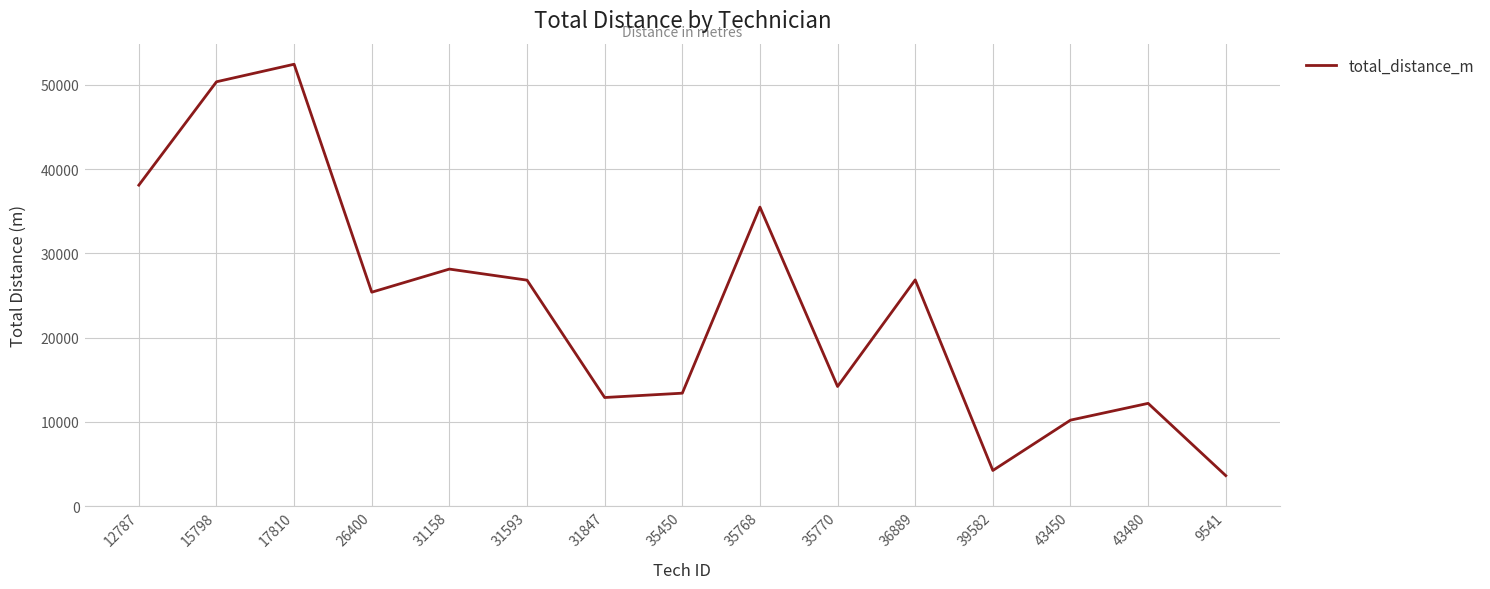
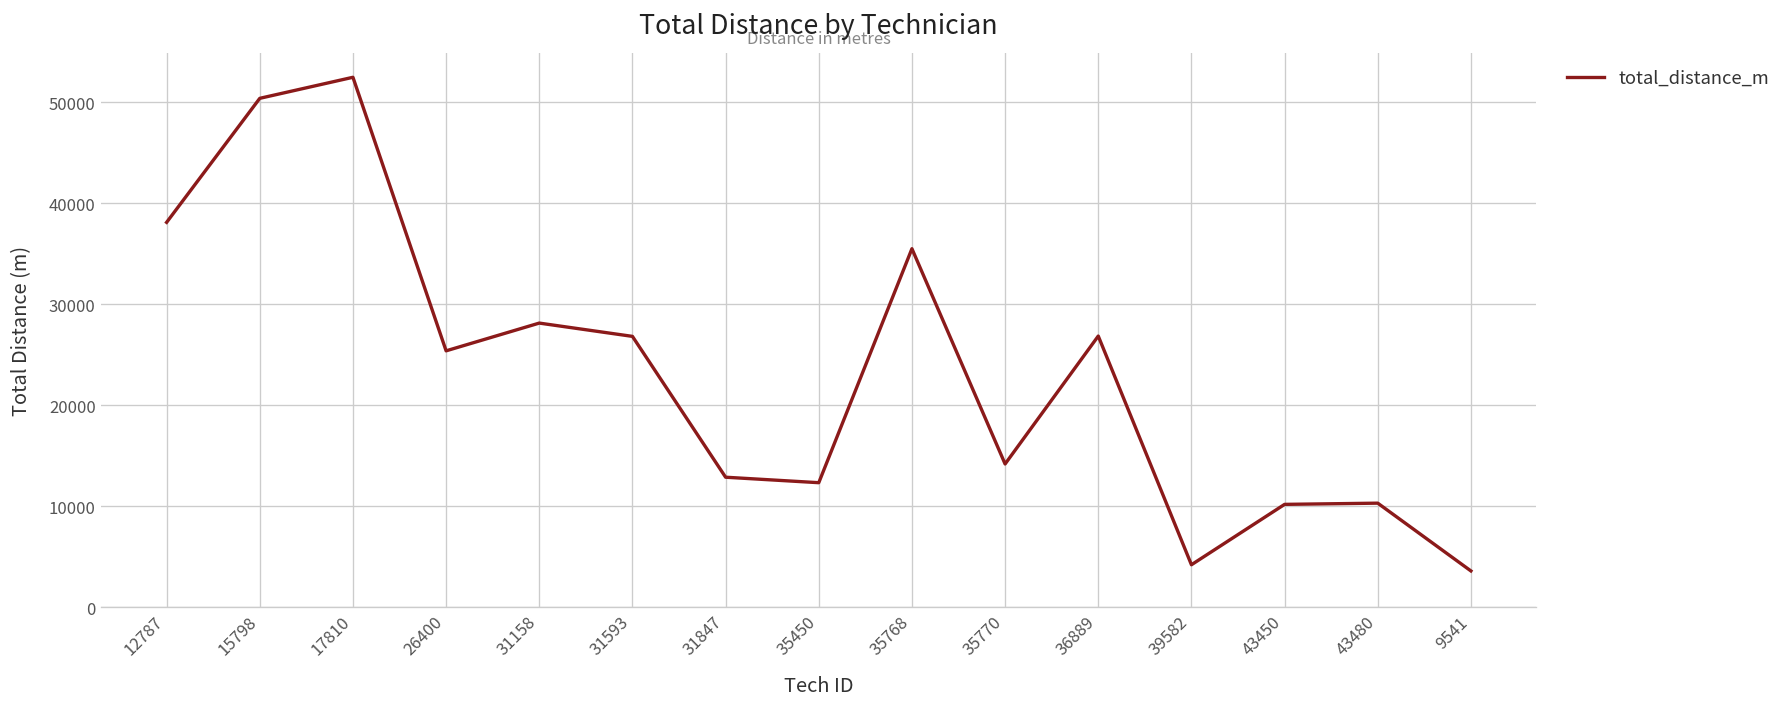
  {
    "12787": 38000,
    "15798": 50000,
    "17810": 52000,
    "26400": 25000,
    "31158": 28000,
    "31593": 27000,
    "31847": 13000,
-   "35450": 13000,
+   "35450": 12000,
    "35768": 35000,
    "35770": 14000,
    "36889": 27000,
    "39582": 4000,
    "43450": 10000,
-   "43480": 12000,
+   "43480": 10000,
    "9541": 4000
  }
